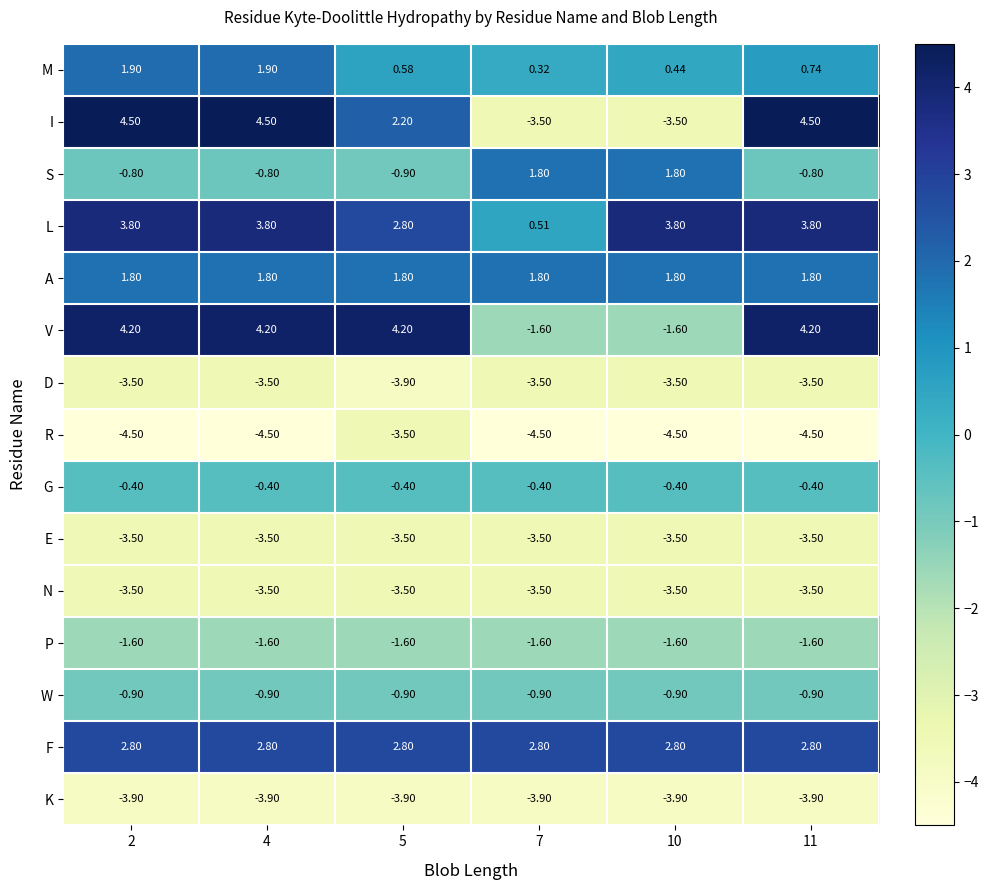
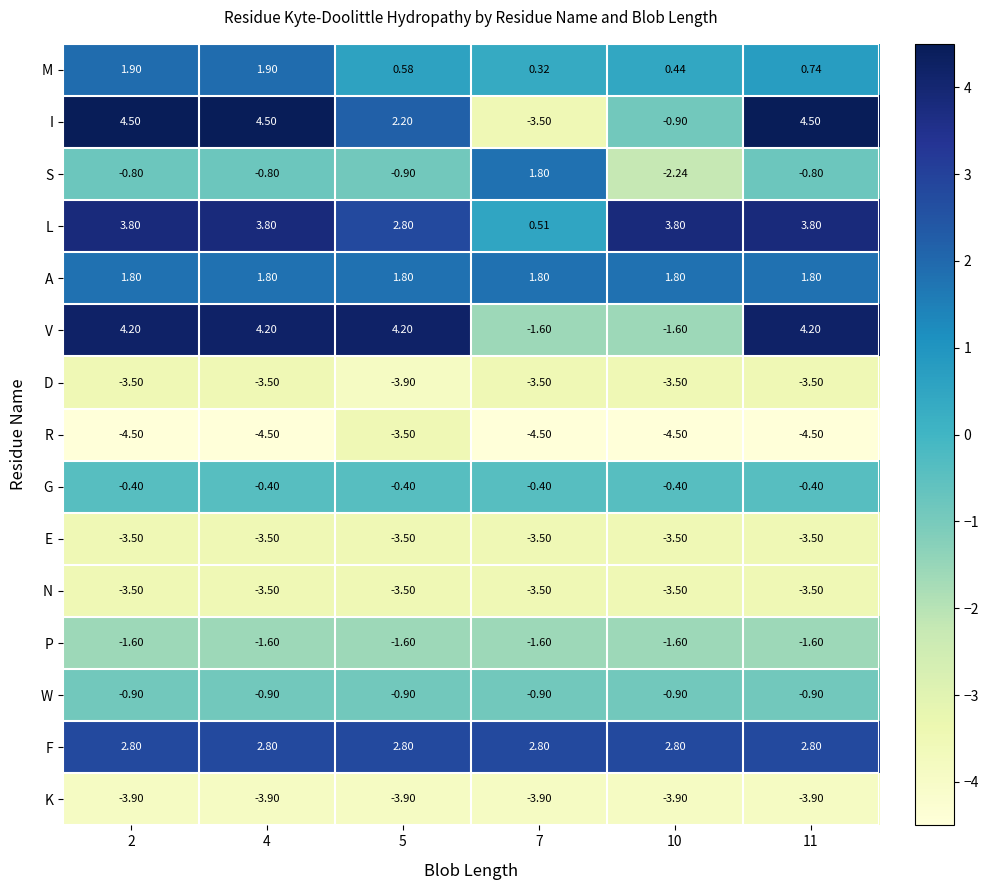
  {
    "M": {
      "2": 1.90,
      "4": 1.90,
      "5": 0.58,
      "7": 0.32,
      "10": 0.44,
      "11": 0.74
    },
    "I": {
      "2": 4.50,
      "4": 4.50,
      "5": 2.20,
      "7": -3.50,
-     "10": -3.50,
+     "10": -0.90,
      "11": 4.50
    },
    "S": {
      "2": -0.80,
      "4": -0.80,
      "5": -0.90,
      "7": 1.80,
-     "10": 1.80,
+     "10": -2.24,
      "11": -0.80
    },
    "L": {
      "2": 3.80,
      "4": 3.80,
      "5": 2.80,
      "7": 0.51,
      "10": 3.80,
      "11": 3.80
    },
    "A": {
      "2": 1.80,
      "4": 1.80,
      "5": 1.80,
      "7": 1.80,
      "10": 1.80,
      "11": 1.80
    },
    "V": {
      "2": 4.20,
      "4": 4.20,
      "5": 4.20,
      "7": -1.60,
      "10": -1.60,
      "11": 4.20
    },
    "D": {
      "2": -3.50,
      "4": -3.50,
      "5": -3.90,
      "7": -3.50,
      "10": -3.50,
      "11": -3.50
    },
    "R": {
      "2": -4.50,
      "4": -4.50,
      "5": -3.50,
      "7": -4.50,
      "10": -4.50,
      "11": -4.50
    },
    "G": {
      "2": -0.40,
      "4": -0.40,
      "5": -0.40,
      "7": -0.40,
      "10": -0.40,
      "11": -0.40
    },
    "E": {
      "2": -3.50,
      "4": -3.50,
      "5": -3.50,
      "7": -3.50,
      "10": -3.50,
      "11": -3.50
    },
    "N": {
      "2": -3.50,
      "4": -3.50,
      "5": -3.50,
      "7": -3.50,
      "10": -3.50,
      "11": -3.50
    },
    "P": {
      "2": -1.60,
      "4": -1.60,
      "5": -1.60,
      "7": -1.60,
      "10": -1.60,
      "11": -1.60
    },
    "W": {
      "2": -0.90,
      "4": -0.90,
      "5": -0.90,
      "7": -0.90,
      "10": -0.90,
      "11": -0.90
    },
    "F": {
      "2": 2.80,
      "4": 2.80,
      "5": 2.80,
      "7": 2.80,
      "10": 2.80,
      "11": 2.80
    },
    "K": {
      "2": -3.90,
      "4": -3.90,
      "5": -3.90,
      "7": -3.90,
      "10": -3.90,
      "11": -3.90
    }
  }
